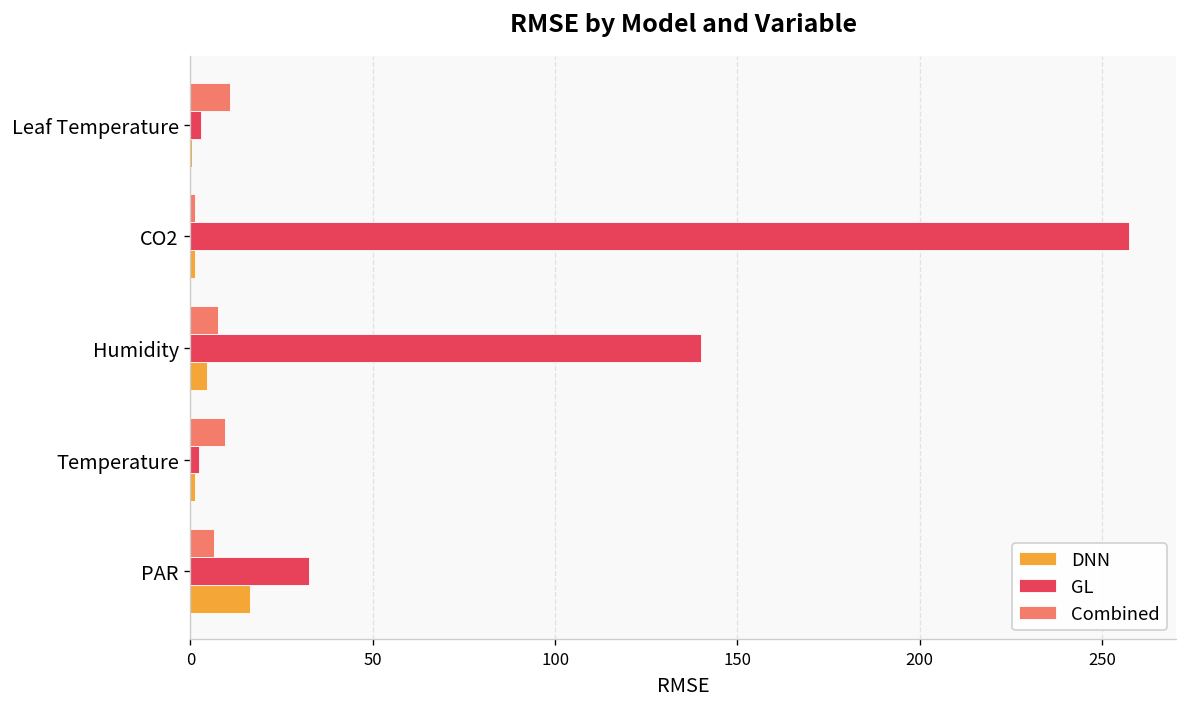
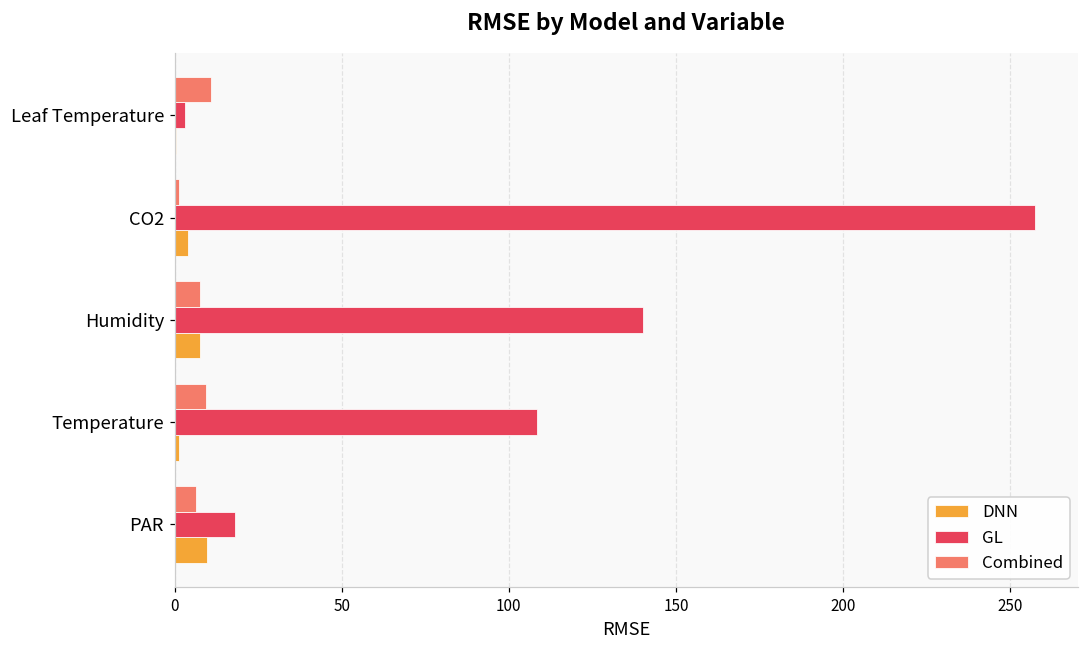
  {
    "DNN": {
-     "CO2": 1,
-     "Humidity": 5,
+     "CO2": 4,
+     "Humidity": 8,
      "Temperature": 1,
-     "PAR": 16
+     "PAR": 10
    },
    "GL": {
      "Leaf Temperature": 3,
      "CO2": 257,
      "Humidity": 140,
-     "Temperature": 2,
-     "PAR": 33
+     "Temperature": 108,
+     "PAR": 18
    },
    "Combined": {
      "Leaf Temperature": 11,
      "CO2": 1,
      "Humidity": 8,
      "Temperature": 10,
      "PAR": 6
    }
  }
